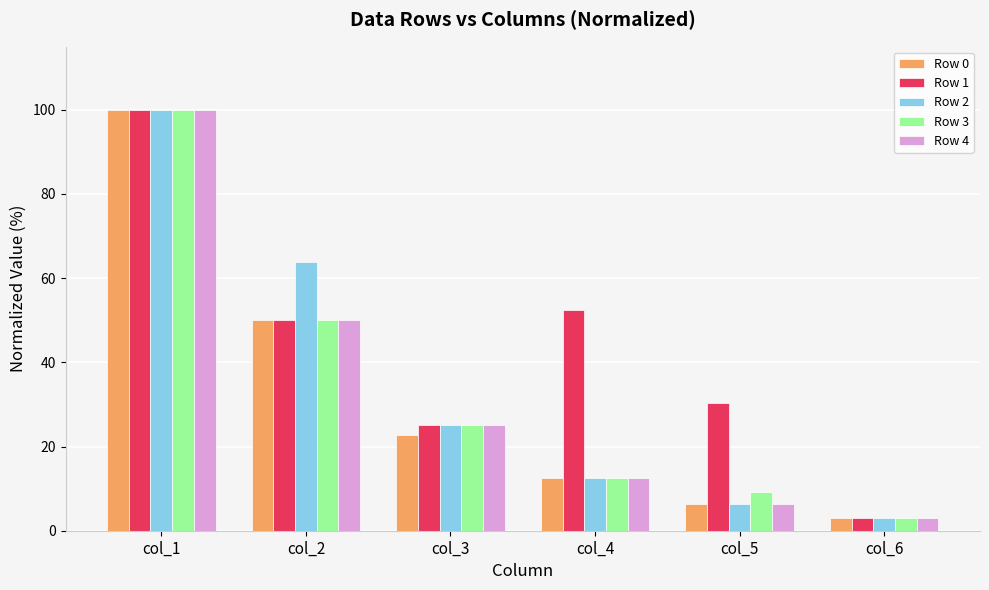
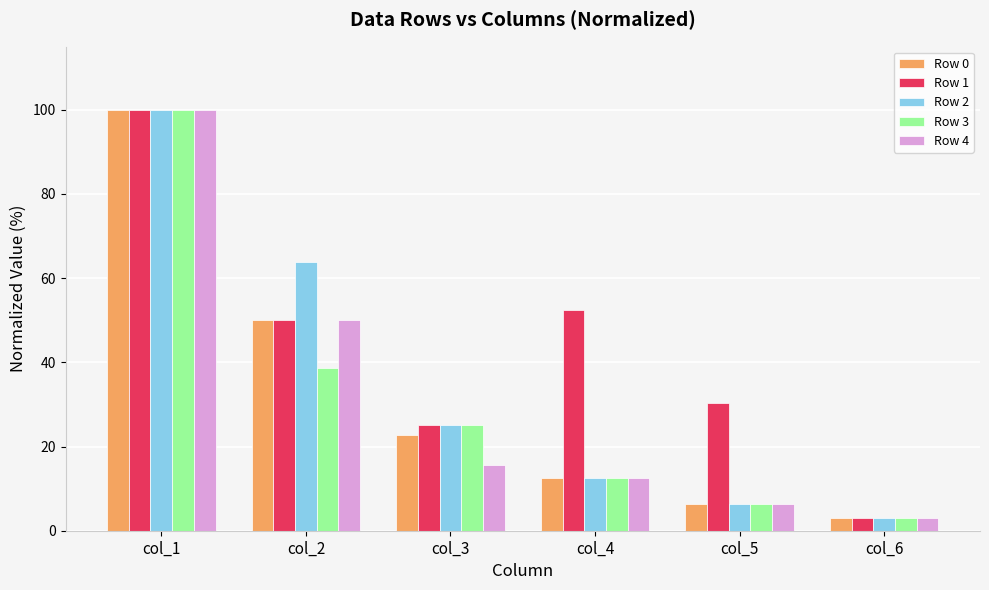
  {
    "Row 0": {
      "col_1": 100,
      "col_2": 50,
      "col_3": 23,
      "col_4": 13,
      "col_5": 6,
      "col_6": 3
    },
    "Row 1": {
      "col_1": 100,
      "col_2": 50,
      "col_3": 25,
      "col_4": 52,
      "col_5": 30,
      "col_6": 3
    },
    "Row 2": {
      "col_1": 100,
      "col_2": 64,
      "col_3": 25,
      "col_4": 13,
      "col_5": 6,
      "col_6": 3
    },
    "Row 3": {
      "col_1": 100,
-     "col_2": 50,
+     "col_2": 39,
      "col_3": 25,
      "col_4": 13,
-     "col_5": 9,
+     "col_5": 6,
      "col_6": 3
    },
    "Row 4": {
      "col_1": 100,
      "col_2": 50,
-     "col_3": 25,
+     "col_3": 16,
      "col_4": 13,
      "col_5": 6,
      "col_6": 3
    }
  }
